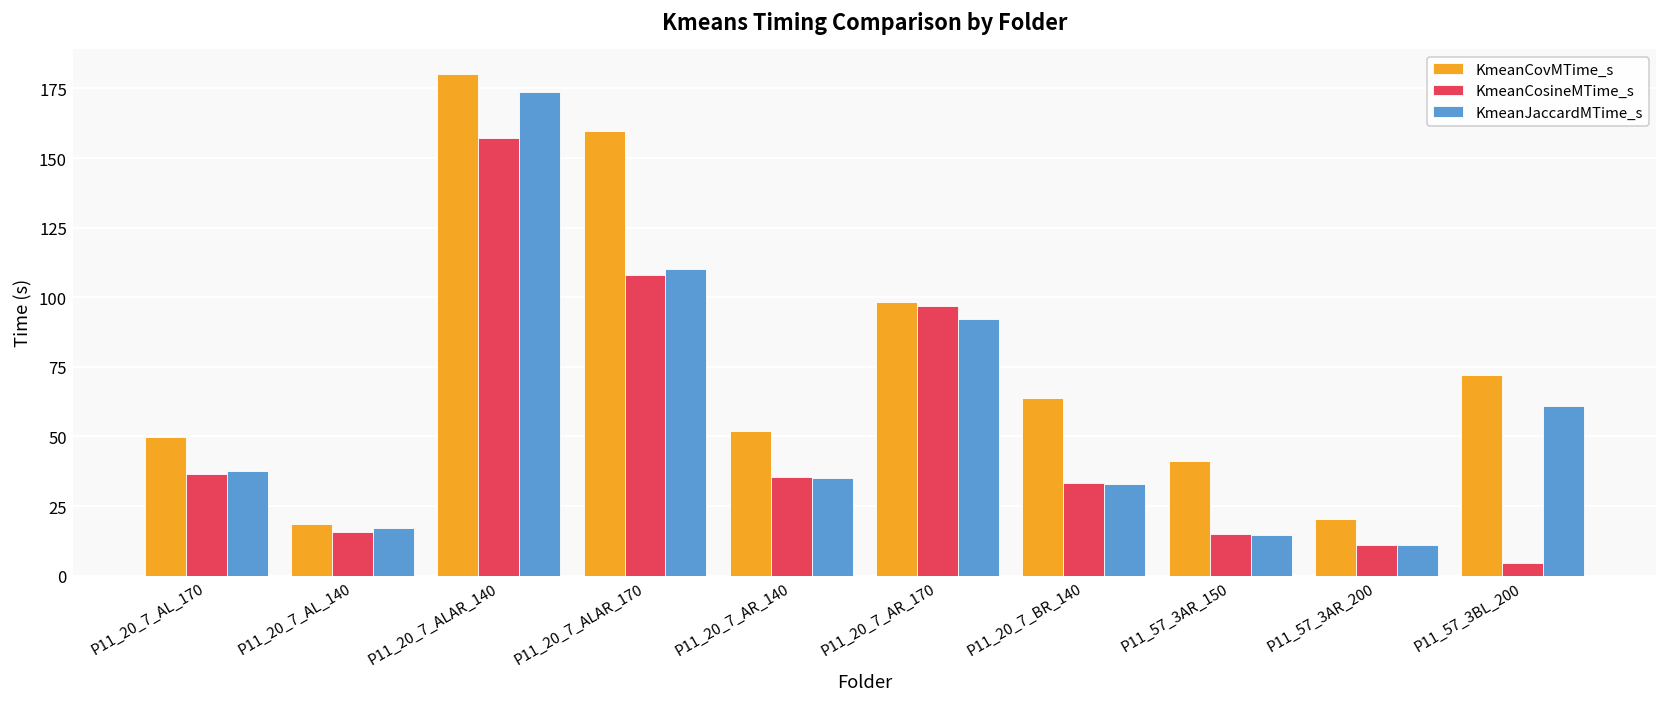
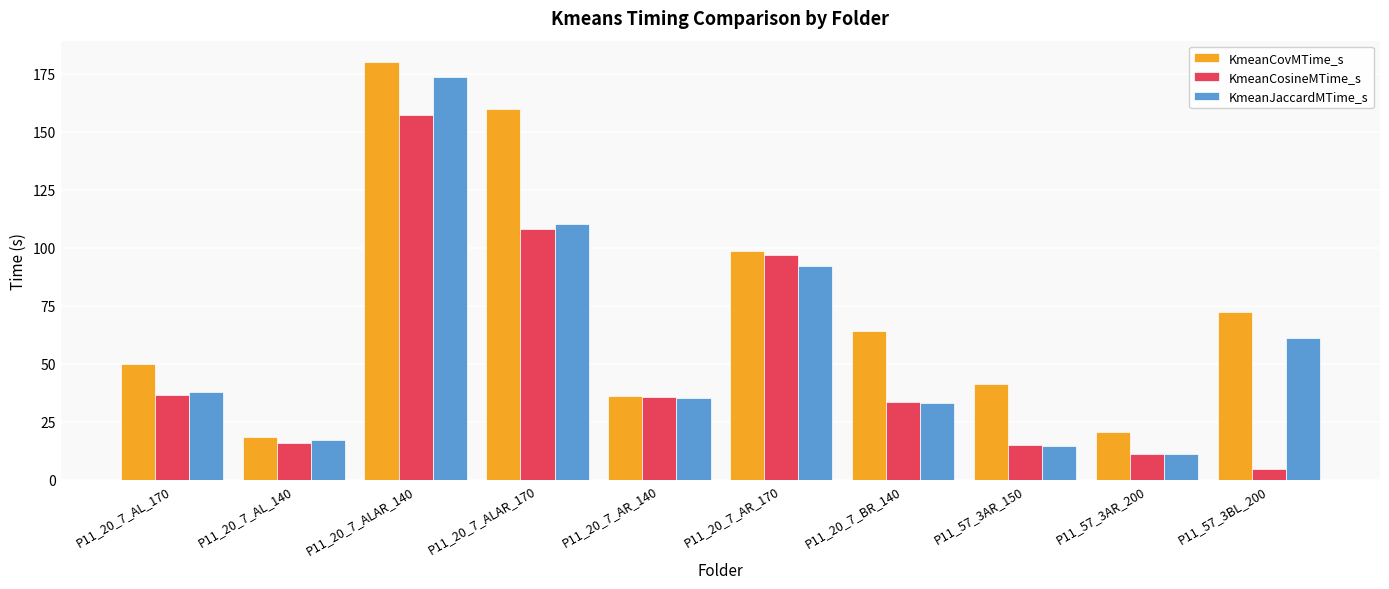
  {
    "KmeanCovMTime_s": {
      "P11_20_7_AL_170": 50,
      "P11_20_7_AL_140": 18,
      "P11_20_7_ALAR_140": 180,
      "P11_20_7_ALAR_170": 160,
-     "P11_20_7_AR_140": 52,
+     "P11_20_7_AR_140": 36,
      "P11_20_7_AR_170": 98,
      "P11_20_7_BR_140": 64,
      "P11_57_3AR_150": 41,
      "P11_57_3AR_200": 20,
      "P11_57_3BL_200": 72
    },
    "KmeanCosineMTime_s": {
      "P11_20_7_AL_170": 37,
      "P11_20_7_AL_140": 16,
      "P11_20_7_ALAR_140": 157,
      "P11_20_7_ALAR_170": 108,
      "P11_20_7_AR_140": 35,
      "P11_20_7_AR_170": 97,
      "P11_20_7_BR_140": 33,
      "P11_57_3AR_150": 15,
      "P11_57_3AR_200": 11,
      "P11_57_3BL_200": 5
    },
    "KmeanJaccardMTime_s": {
      "P11_20_7_AL_170": 38,
      "P11_20_7_AL_140": 17,
      "P11_20_7_ALAR_140": 174,
      "P11_20_7_ALAR_170": 110,
      "P11_20_7_AR_140": 35,
      "P11_20_7_AR_170": 92,
      "P11_20_7_BR_140": 33,
      "P11_57_3AR_150": 15,
      "P11_57_3AR_200": 11,
      "P11_57_3BL_200": 61
    }
  }
